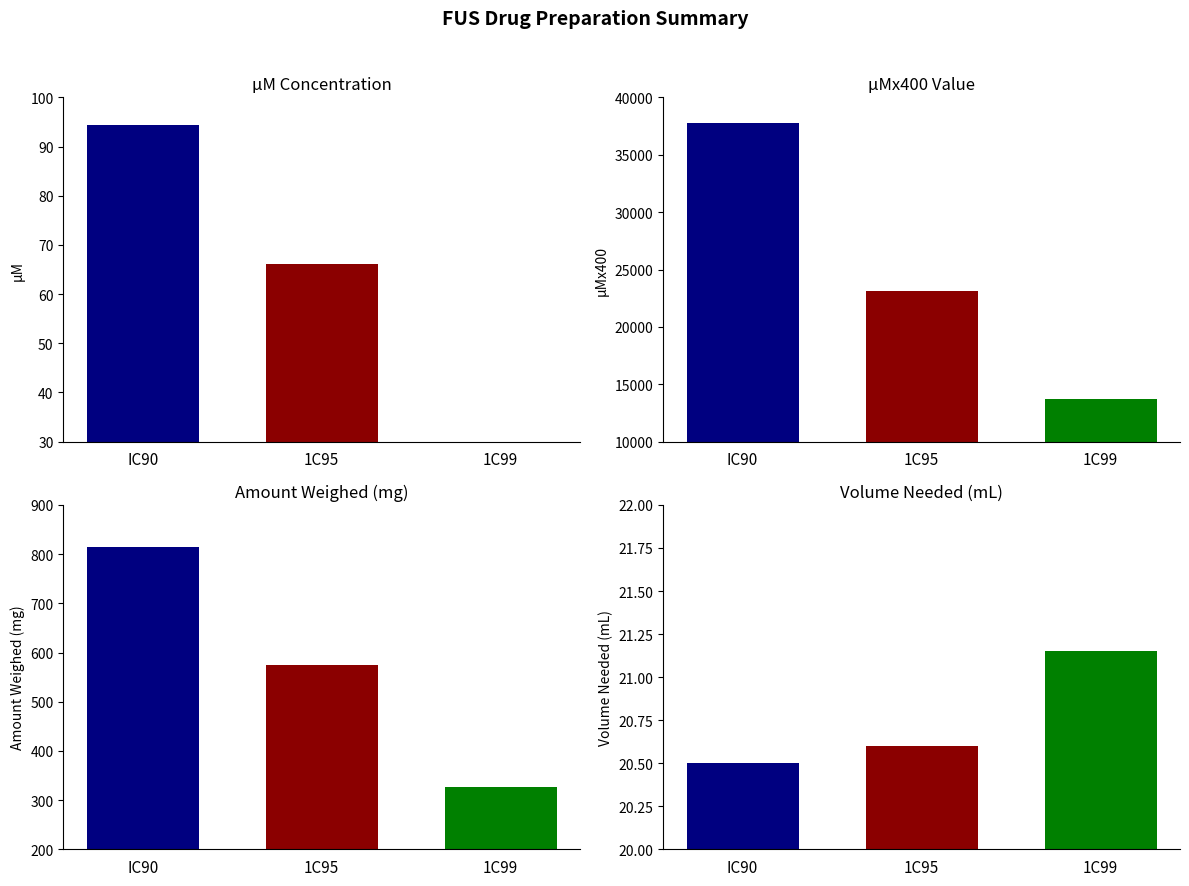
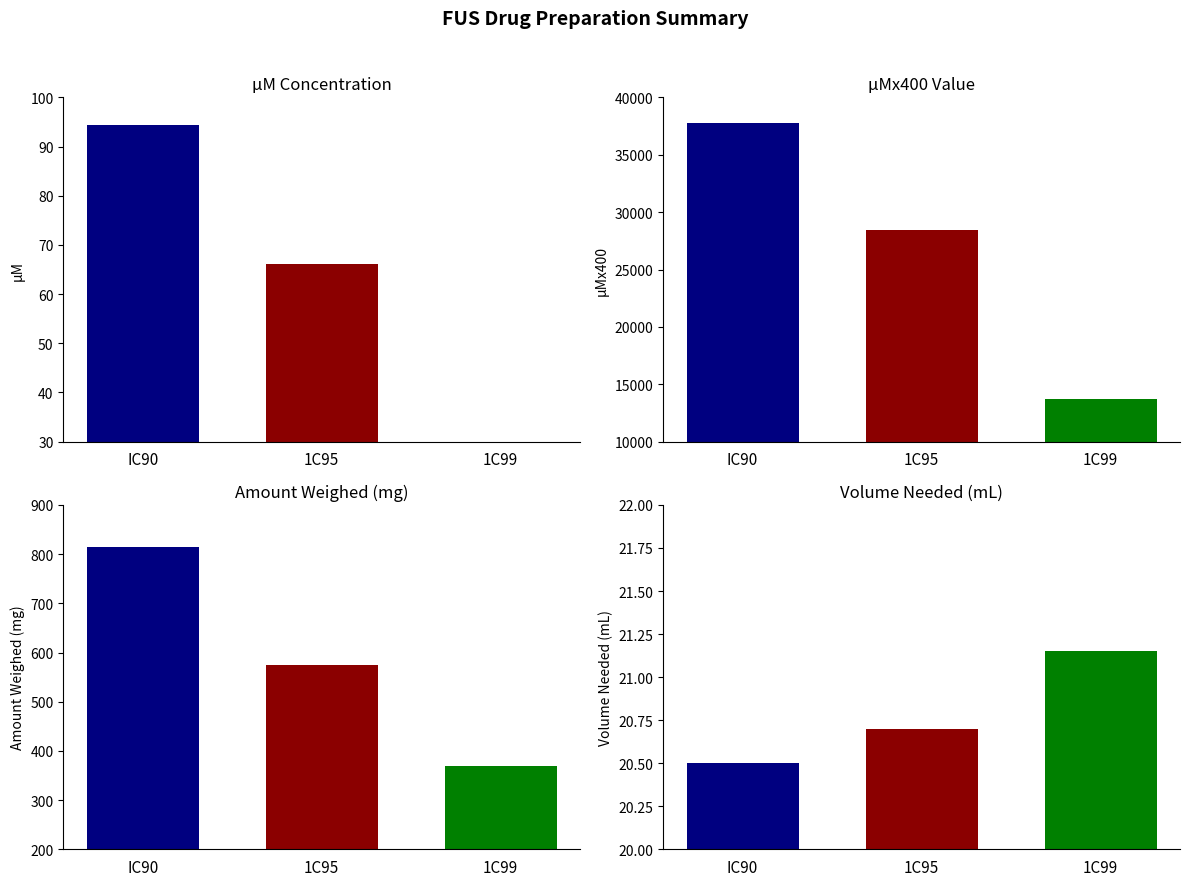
  {
    "µM Concentration": {
      "IC90": 94,
      "1C95": 66
    },
    "µMx400 Value": {
      "IC90": 37800,
-     "1C95": 23100,
+     "1C95": 28400,
      "1C99": 13800
    },
    "Amount Weighed (mg)": {
      "IC90": 810,
      "1C95": 580,
-     "1C99": 330
+     "1C99": 370
    },
    "Volume Needed (mL)": {
      "IC90": 20.5,
-     "1C95": 20.6,
+     "1C95": 20.7,
      "1C99": 21.15
    }
  }
